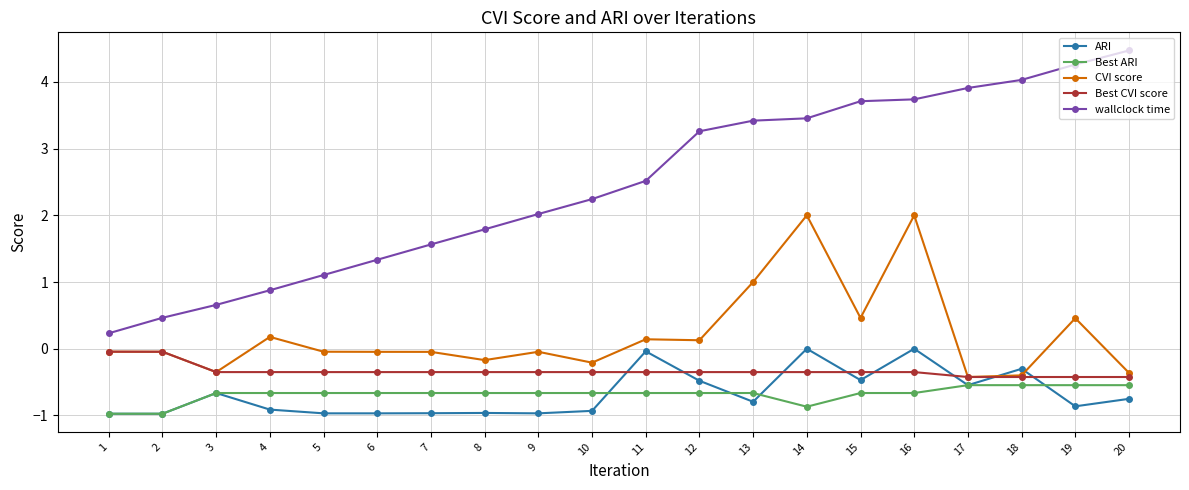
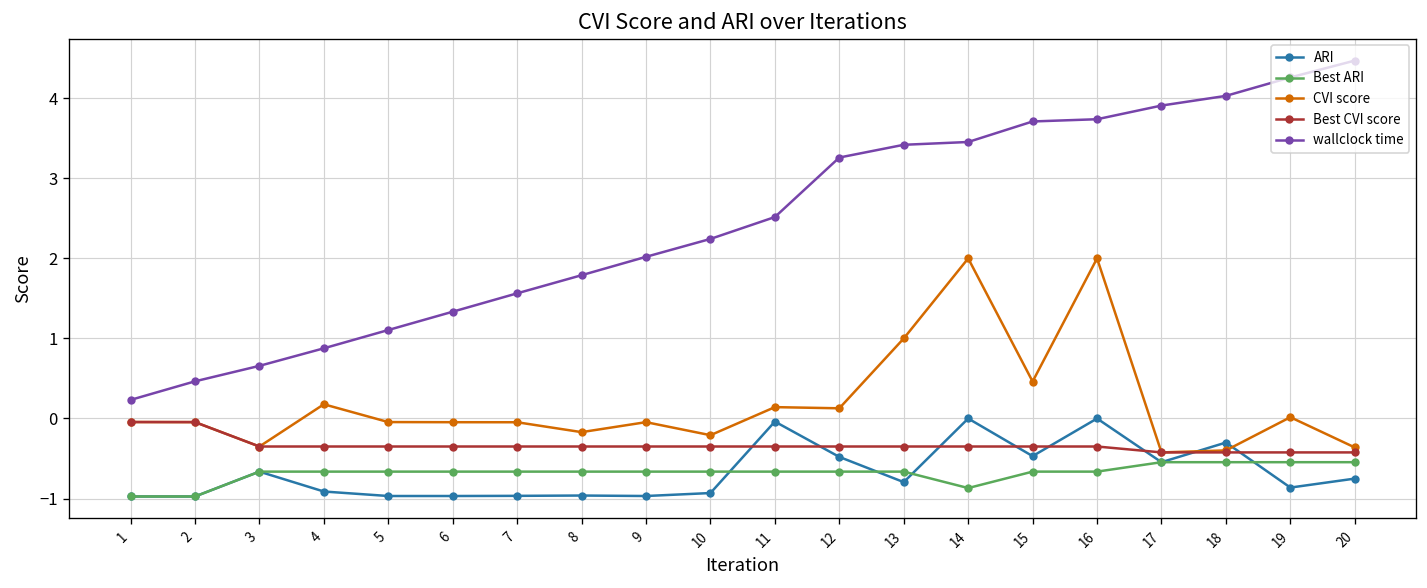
  {
    "ARI": {
      "4": -0.9,
      "5": -1.0,
      "6": -1.0,
      "7": -1.0,
      "8": -1.0,
      "9": -1.0,
      "10": -0.9,
      "11": 0.0,
      "12": -0.5,
      "13": -0.8,
      "14": 0.0,
      "15": -0.5,
      "16": 0.0,
      "18": -0.3,
      "19": -0.9,
      "20": -0.8
    },
    "Best ARI": {
      "4": -0.7,
      "5": -0.7,
      "6": -0.7,
      "7": -0.7,
      "8": -0.7,
      "9": -0.7,
      "10": -0.7,
      "11": -0.7,
      "12": -0.7,
      "13": -0.7,
      "14": -0.9,
      "15": -0.7,
      "16": -0.7,
      "18": -0.5,
      "19": -0.5,
      "20": -0.5
    },
    "CVI score": {
      "4": 0.2,
      "5": 0.0,
      "6": 0.0,
      "7": 0.0,
      "8": -0.2,
      "9": 0.0,
      "10": -0.2,
      "11": 0.1,
      "12": 0.1,
      "13": 1.0,
      "14": 2.0,
      "15": 0.5,
      "16": 2.0,
-     "19": 0.5,
+     "19": 0.0,
      "20": -0.4
    },
    "Best CVI score": {
      "4": -0.3,
      "5": -0.3,
      "6": -0.3,
      "7": -0.3,
      "8": -0.3,
      "9": -0.3,
      "10": -0.3,
      "11": -0.3,
      "12": -0.3,
      "13": -0.3,
      "14": -0.3,
      "15": -0.3,
      "16": -0.3,
      "19": -0.4,
      "20": -0.4
    },
    "wallclock time": {
      "1": 0.2,
      "2": 0.5,
      "3": 0.7,
      "4": 0.9,
      "5": 1.1,
      "6": 1.3,
      "7": 1.6,
      "8": 1.8,
      "9": 2.0,
      "10": 2.2,
      "11": 2.5,
      "12": 3.3,
      "13": 3.4,
      "14": 3.5,
      "15": 3.7,
      "16": 3.7,
      "17": 3.9,
      "18": 4.0
    }
  }
